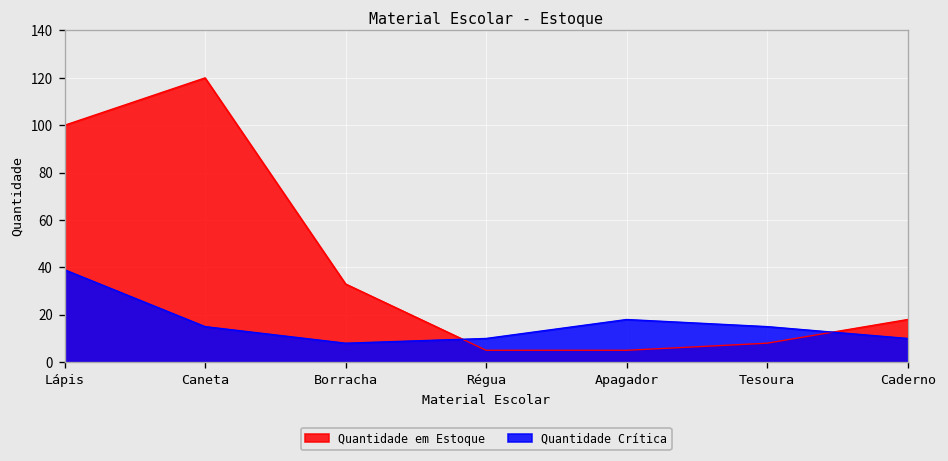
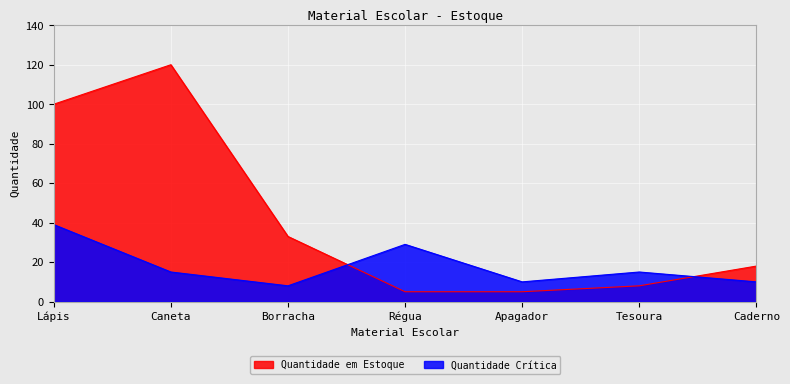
  {
    "Quantidade em Estoque": {
      "Lápis": 100,
      "Caneta": 120,
      "Borracha": 33,
      "Régua": 5,
      "Apagador": 5,
      "Tesoura": 8,
      "Caderno": 18
    },
    "Quantidade Crítica": {
      "Lápis": 39,
      "Caneta": 15,
      "Borracha": 8,
-     "Régua": 10,
-     "Apagador": 18,
+     "Régua": 29,
+     "Apagador": 10,
      "Tesoura": 15,
      "Caderno": 10
    }
  }
